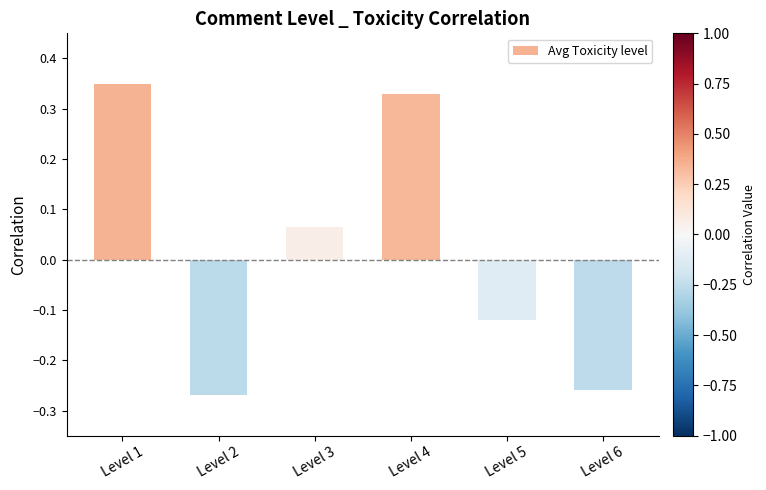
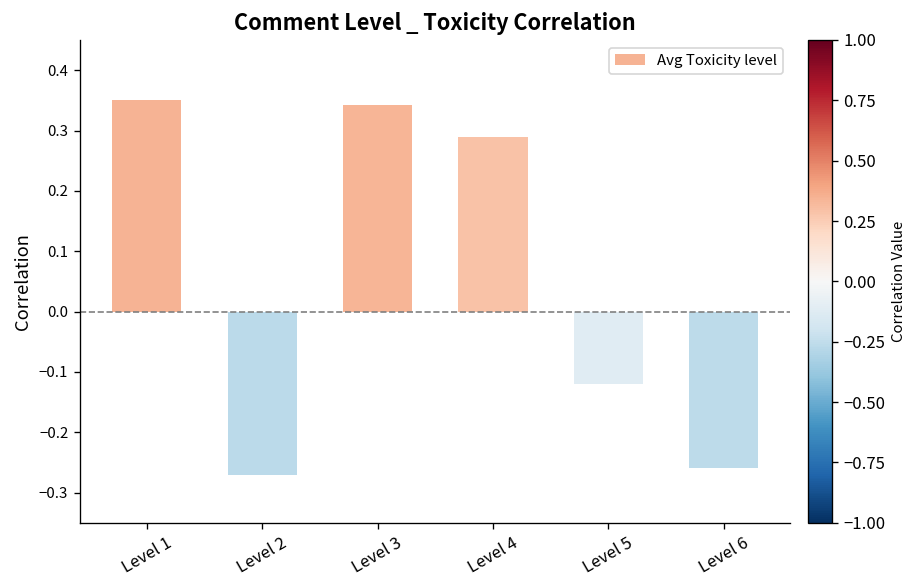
  {
    "Level 1": 0.35,
    "Level 2": -0.27,
-   "Level 3": 0.07,
-   "Level 4": 0.33,
+   "Level 3": 0.34,
+   "Level 4": 0.29,
    "Level 5": -0.12,
    "Level 6": -0.26
  }
